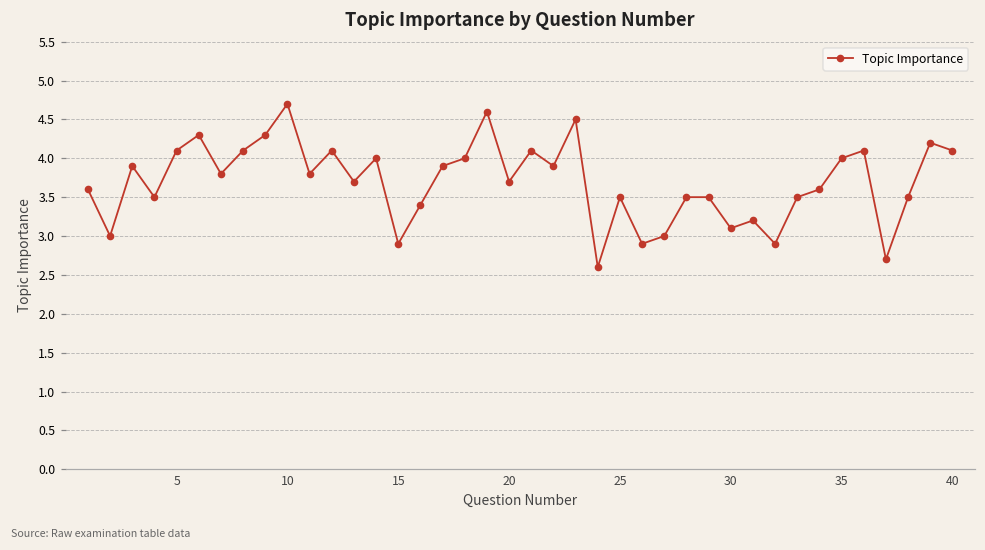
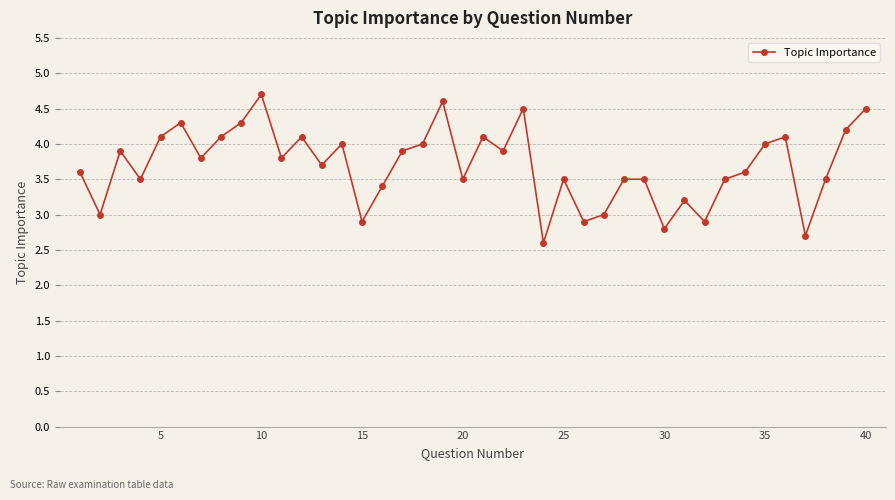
  {
    "5": 4.1,
    "10": 4.7,
    "15": 2.9,
-   "20": 3.7,
+   "20": 3.5,
    "25": 3.5,
-   "30": 3.1,
+   "30": 2.8,
    "35": 4.0,
-   "40": 4.1
+   "40": 4.5
  }
